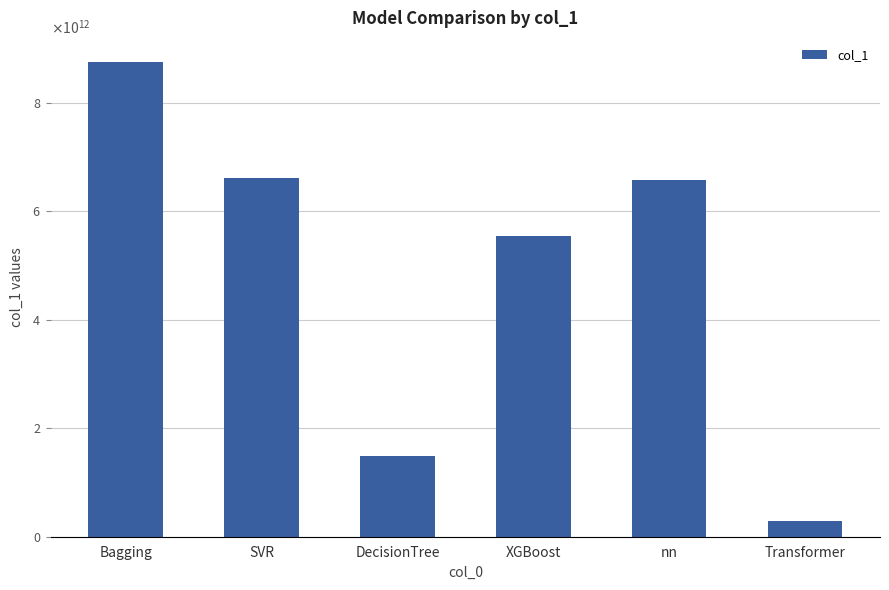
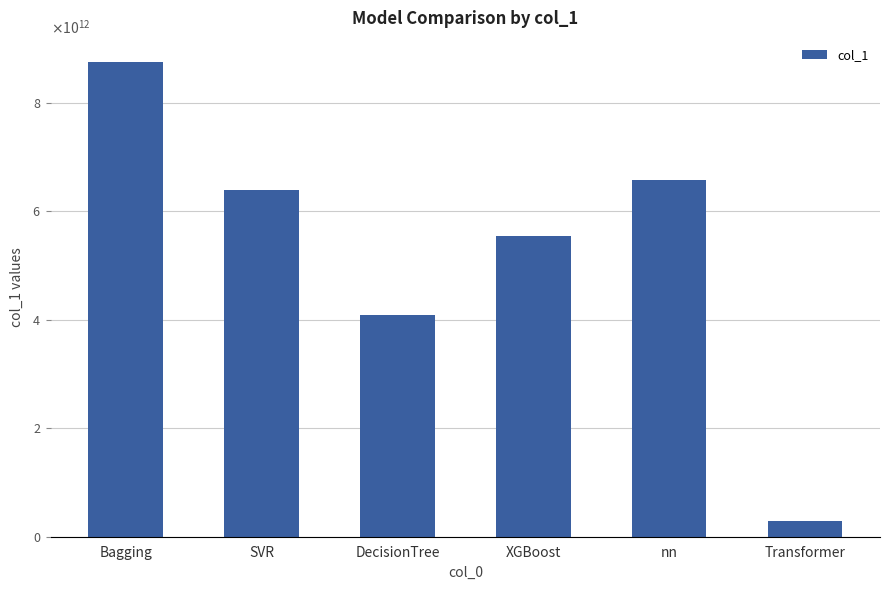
  {
    "Bagging": 8800000000000,
-   "SVR": 6600000000000,
-   "DecisionTree": 1500000000000,
+   "SVR": 6400000000000,
+   "DecisionTree": 4100000000000,
    "XGBoost": 5500000000000,
    "nn": 6600000000000,
    "Transformer": 300000000000
  }
